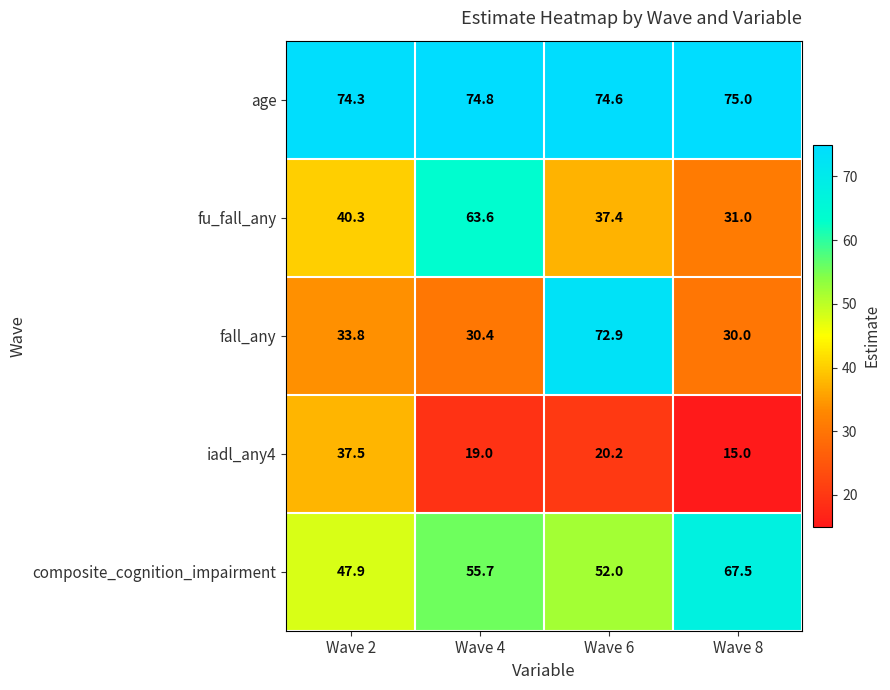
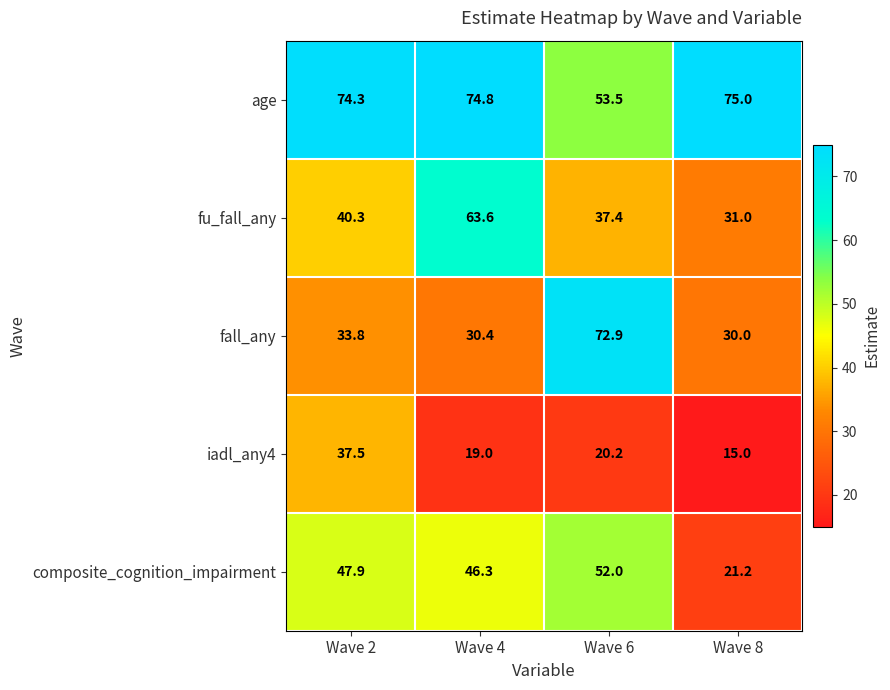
  {
    "age": {
      "Wave 2": 74.3,
      "Wave 4": 74.8,
-     "Wave 6": 74.6,
+     "Wave 6": 53.5,
      "Wave 8": 75.0
    },
    "fu_fall_any": {
      "Wave 2": 40.3,
      "Wave 4": 63.6,
      "Wave 6": 37.4,
      "Wave 8": 31.0
    },
    "fall_any": {
      "Wave 2": 33.8,
      "Wave 4": 30.4,
      "Wave 6": 72.9,
      "Wave 8": 30.0
    },
    "iadl_any4": {
      "Wave 2": 37.5,
      "Wave 4": 19.0,
      "Wave 6": 20.2,
      "Wave 8": 15.0
    },
    "composite_cognition_impairment": {
      "Wave 2": 47.9,
-     "Wave 4": 55.7,
+     "Wave 4": 46.3,
      "Wave 6": 52.0,
-     "Wave 8": 67.5
+     "Wave 8": 21.2
    }
  }
